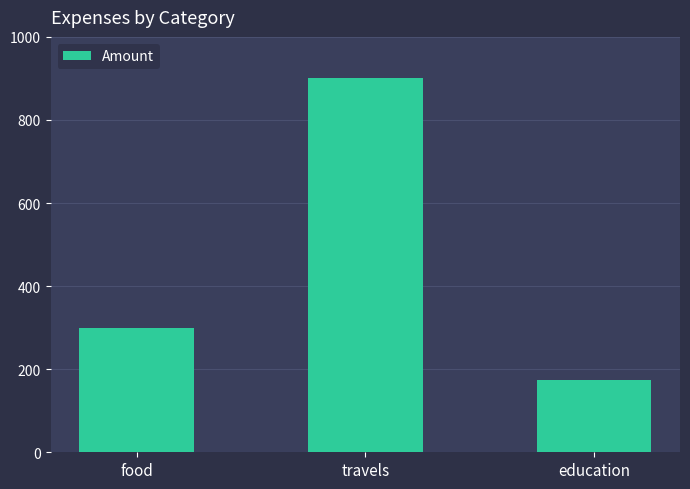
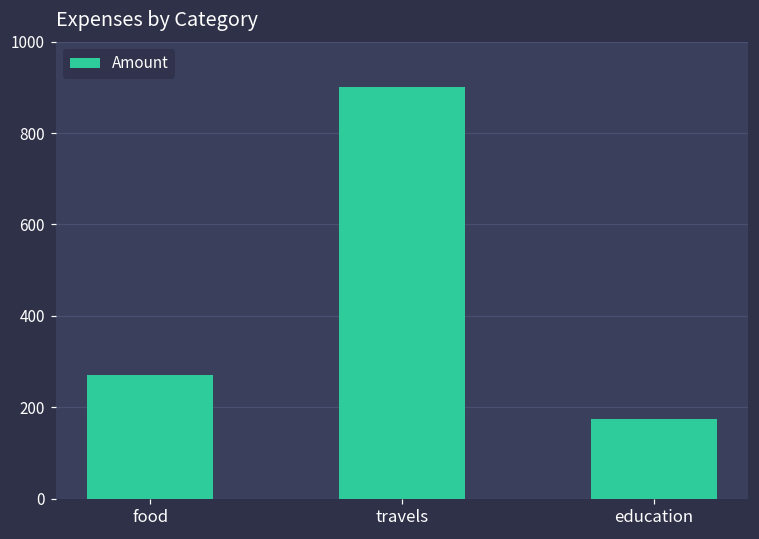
  {
-   "food": 300,
+   "food": 270,
    "travels": 900,
    "education": 180
  }
